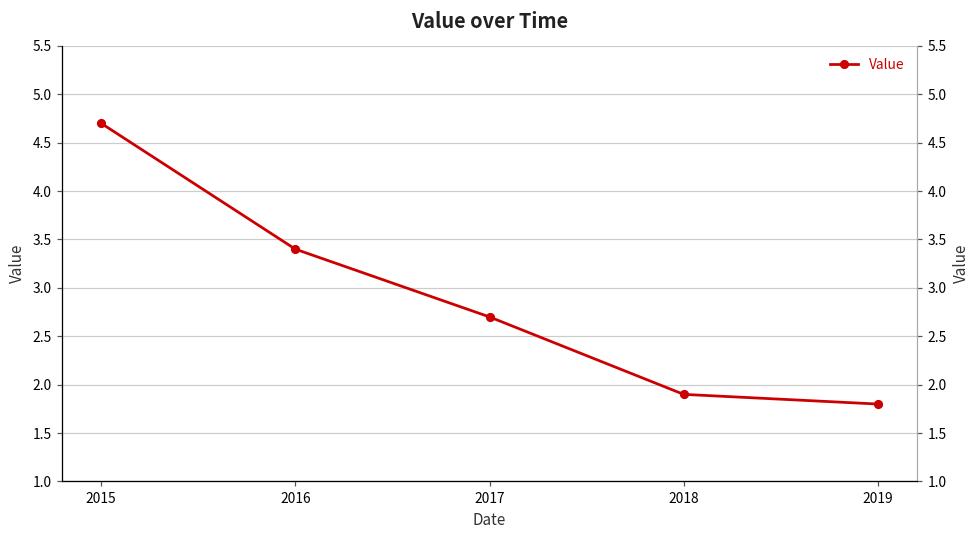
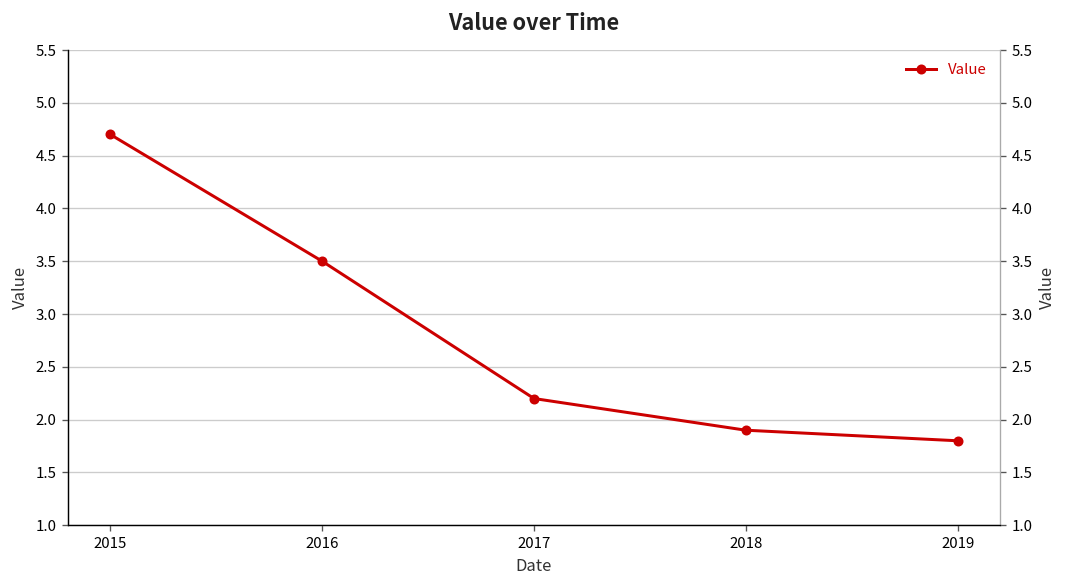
  {
    "2015": 4.7,
-   "2016": 3.4,
-   "2017": 2.7,
+   "2016": 3.5,
+   "2017": 2.2,
    "2018": 1.9,
    "2019": 1.8
  }
